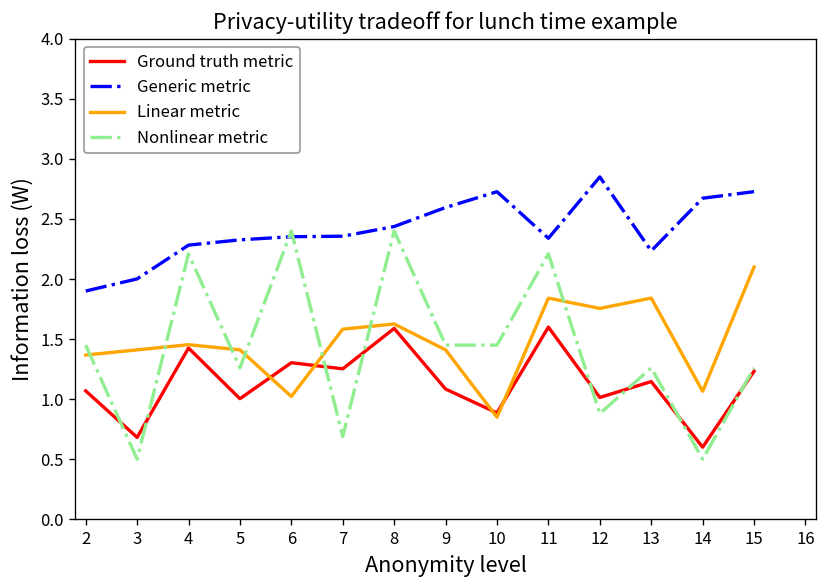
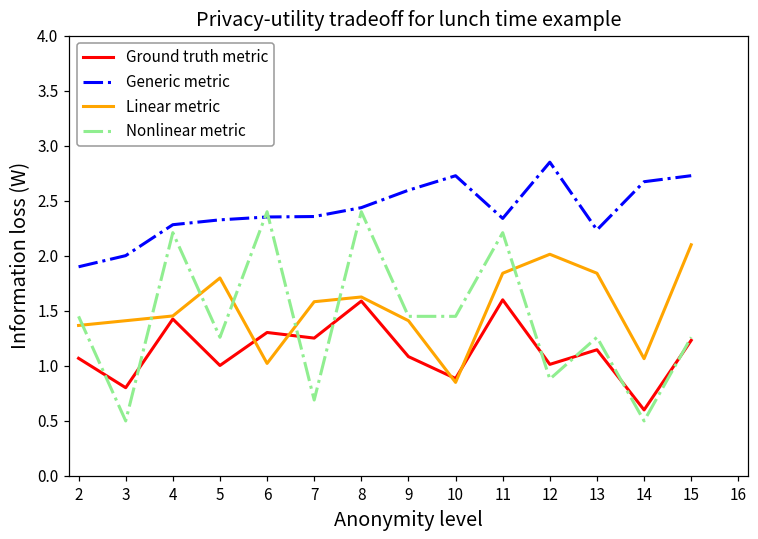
  {
    "Ground truth metric": {
      "2": 1.07,
-     "3": 0.68,
+     "3": 0.80,
      "4": 1.43,
      "5": 1.00,
      "6": 1.30,
      "7": 1.25,
      "8": 1.59,
      "9": 1.08,
      "10": 0.89,
      "11": 1.60,
      "12": 1.01,
      "13": 1.15,
      "14": 0.60,
      "15": 1.23
    },
    "Generic metric": {
      "2": 1.90,
      "3": 2.00,
      "4": 2.28,
      "5": 2.33,
      "6": 2.35,
      "7": 2.36,
      "8": 2.44,
      "9": 2.60,
      "10": 2.73,
      "11": 2.34,
      "12": 2.85,
      "13": 2.23,
      "14": 2.67,
      "15": 2.73
    },
    "Linear metric": {
      "2": 1.37,
      "3": 1.41,
      "4": 1.45,
-     "5": 1.41,
+     "5": 1.80,
      "6": 1.02,
      "7": 1.58,
      "8": 1.63,
      "9": 1.41,
      "10": 0.85,
      "11": 1.84,
-     "12": 1.76,
+     "12": 2.01,
      "13": 1.84,
      "14": 1.07,
      "15": 2.10
    },
    "Nonlinear metric": {
      "2": 1.45,
      "3": 0.50,
      "4": 2.21,
      "5": 1.26,
      "6": 2.40,
      "7": 0.69,
      "8": 2.40,
      "9": 1.45,
      "10": 1.45,
      "11": 2.21,
      "12": 0.88,
      "13": 1.26,
      "14": 0.50,
      "15": 1.26
    }
  }
